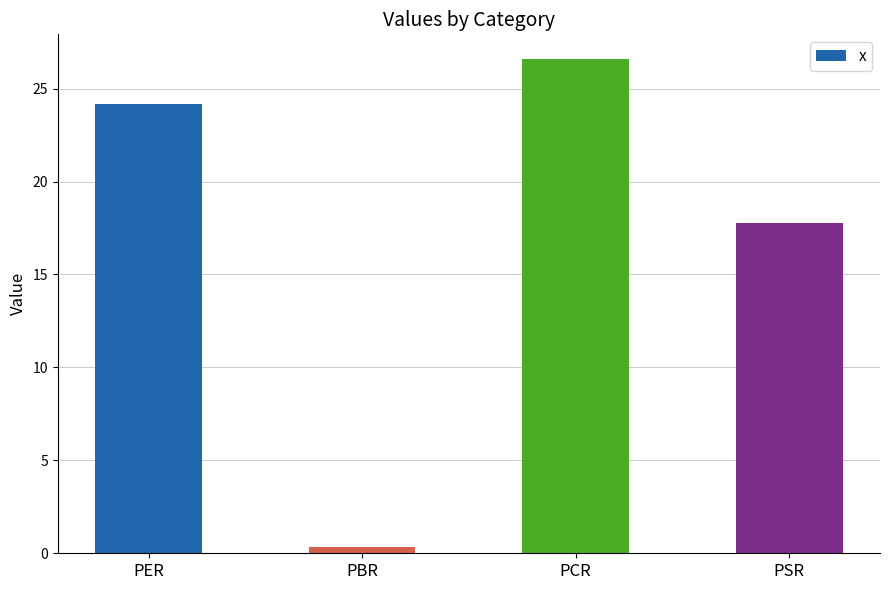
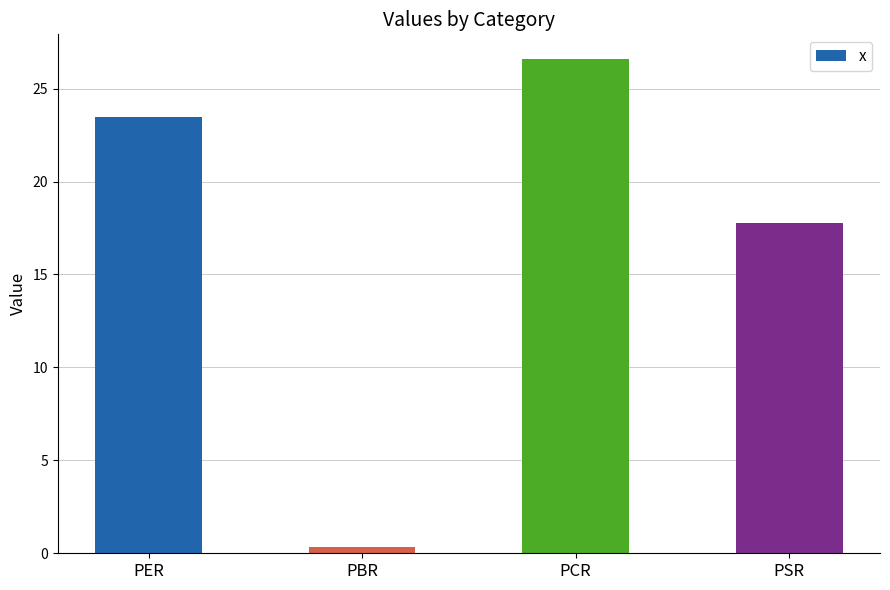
  {
-   "PER": 24.2,
+   "PER": 23.5,
    "PBR": 0.3,
    "PCR": 26.6,
    "PSR": 17.7
  }
